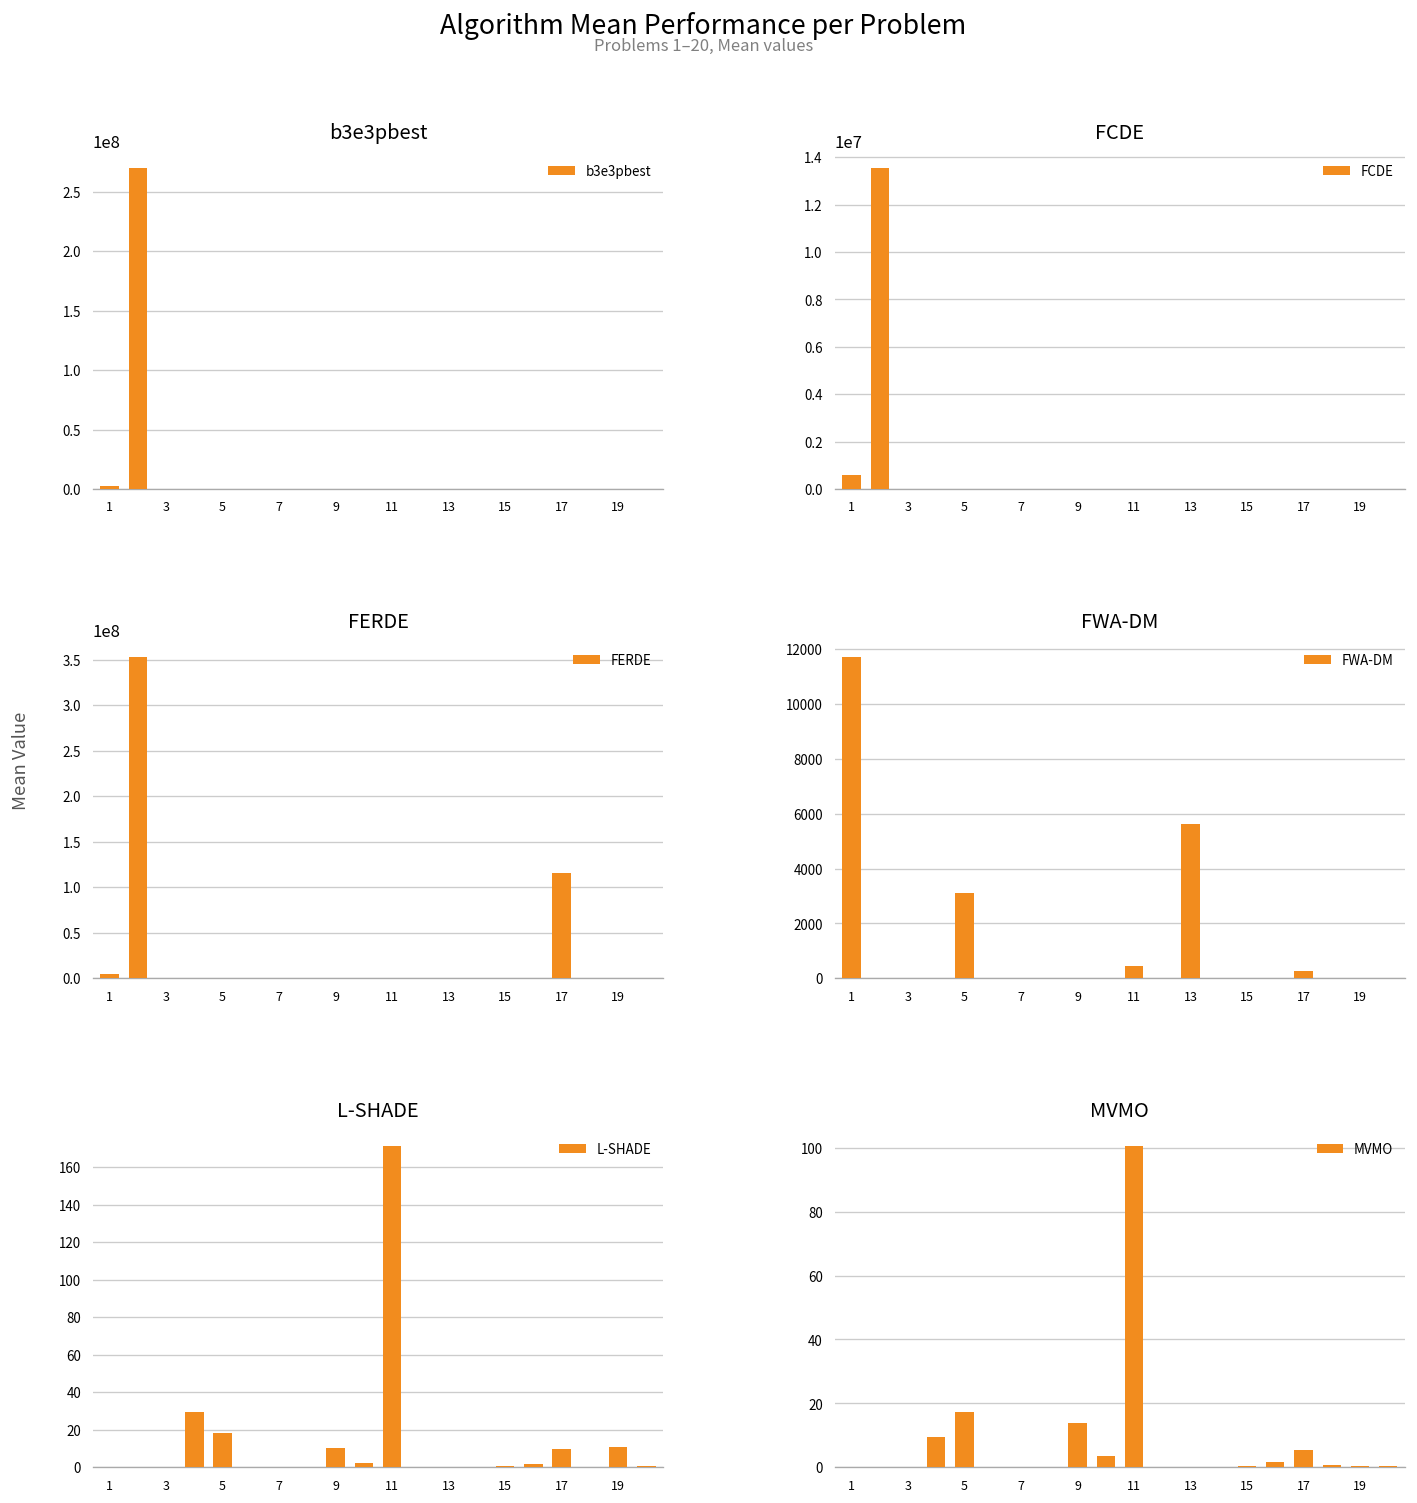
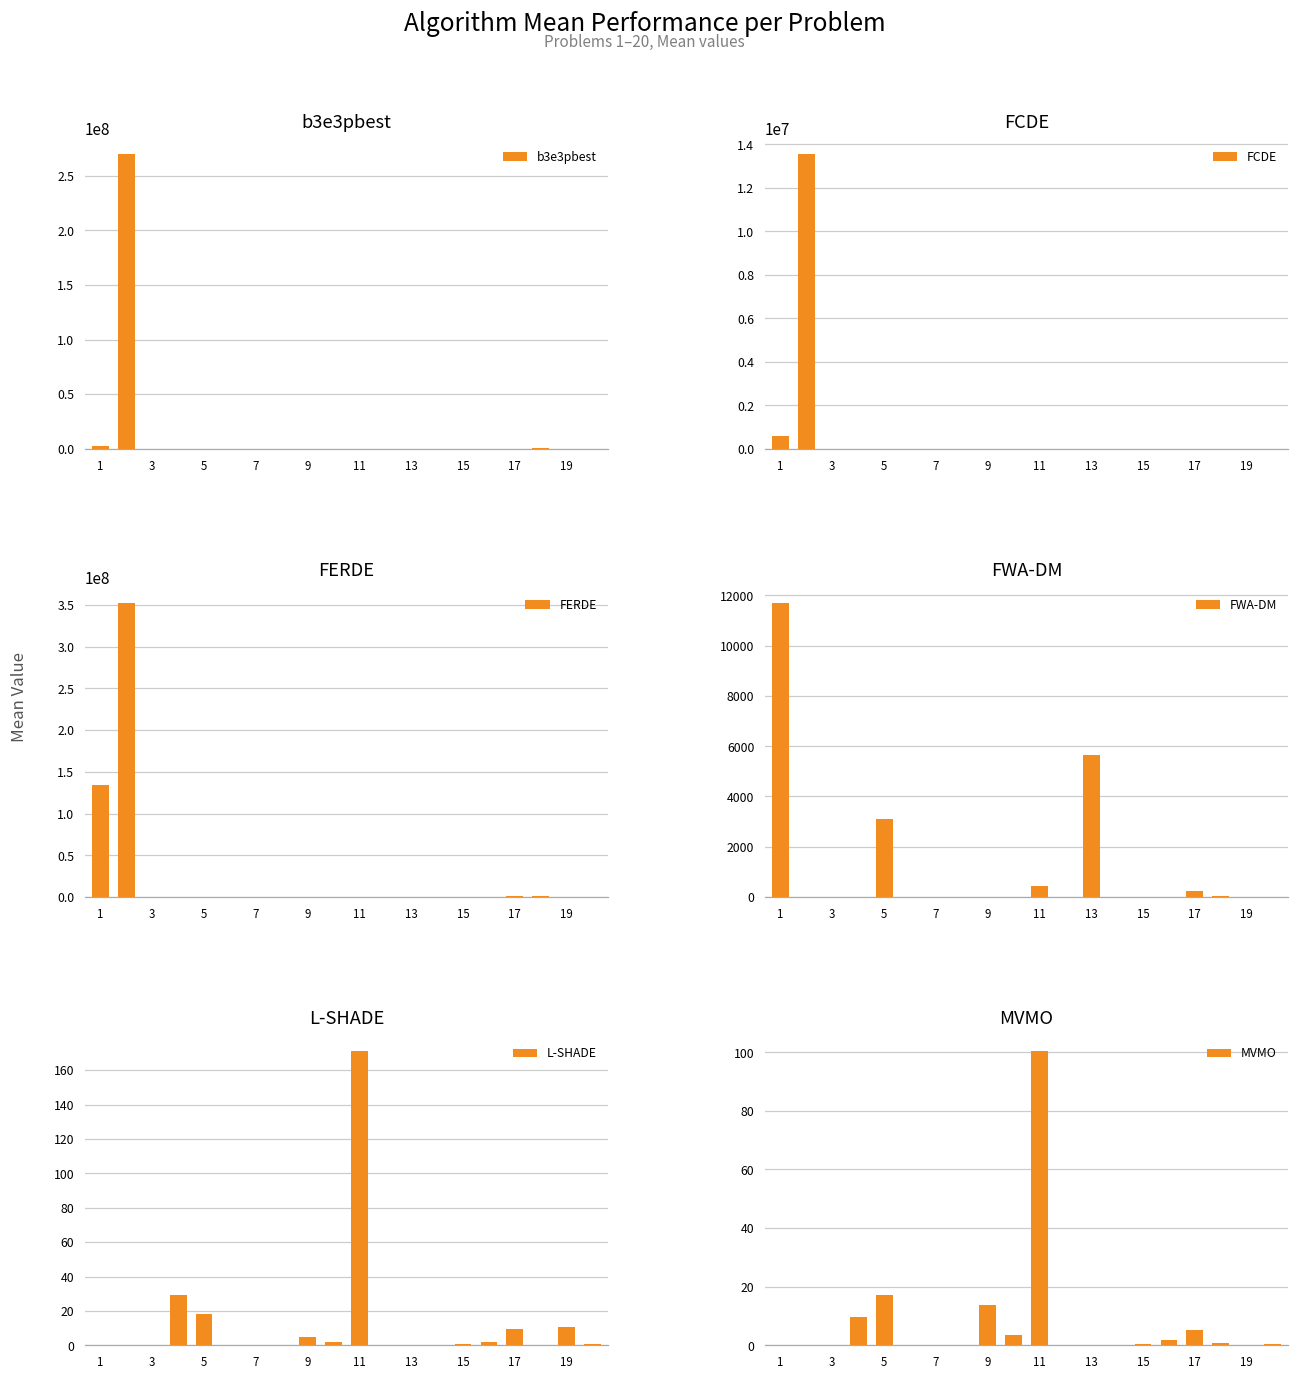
  {
    "b3e3pbest": {
      "1": 0
    },
    "FCDE": {
      "1": 600000
    },
    "FERDE": {
-     "1": 0,
-     "17": 120000000
+     "1": 130000000,
+     "17": 0
    },
    "FWA-DM": {
      "1": 11700,
      "5": 3100,
      "11": 500,
      "13": 5600,
      "17": 300
    },
    "L-SHADE": {
      "1": 0,
      "3": 0,
      "5": 18,
-     "9": 10,
+     "9": 5,
      "11": 171,
      "17": 10,
      "19": 11
    },
    "MVMO": {
      "5": 17,
      "9": 14,
      "11": 100,
      "17": 5
    }
  }
